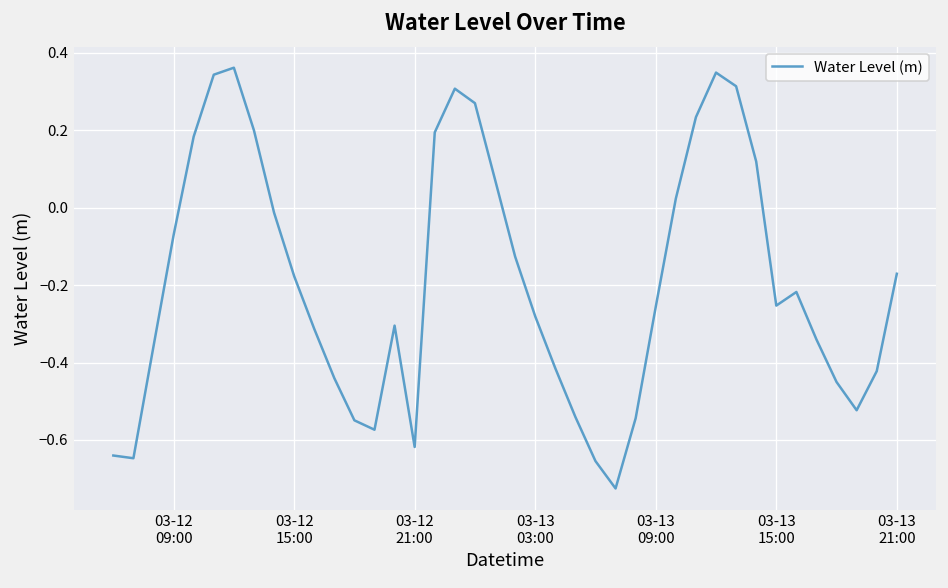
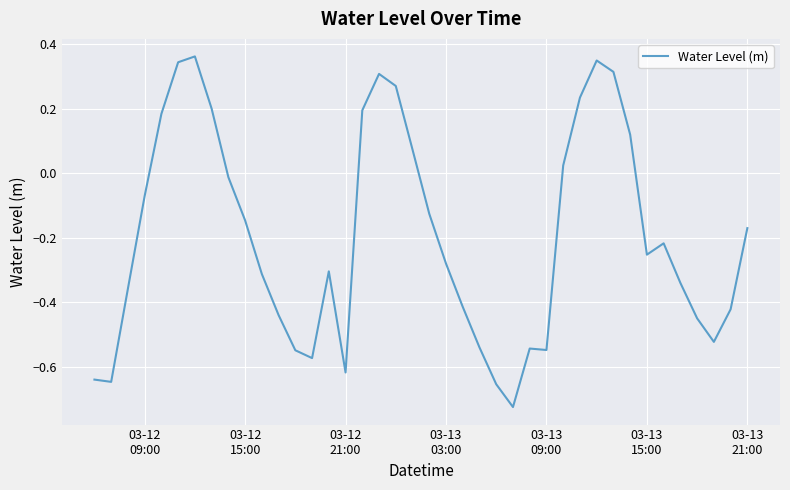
  {
    "03-12 09:00": -0.07,
-   "03-12 15:00": -0.18,
+   "03-12 15:00": -0.15,
    "03-12 21:00": -0.62,
    "03-13 03:00": -0.28,
-   "03-13 09:00": -0.26,
+   "03-13 09:00": -0.55,
    "03-13 15:00": -0.25,
    "03-13 21:00": -0.17
  }
